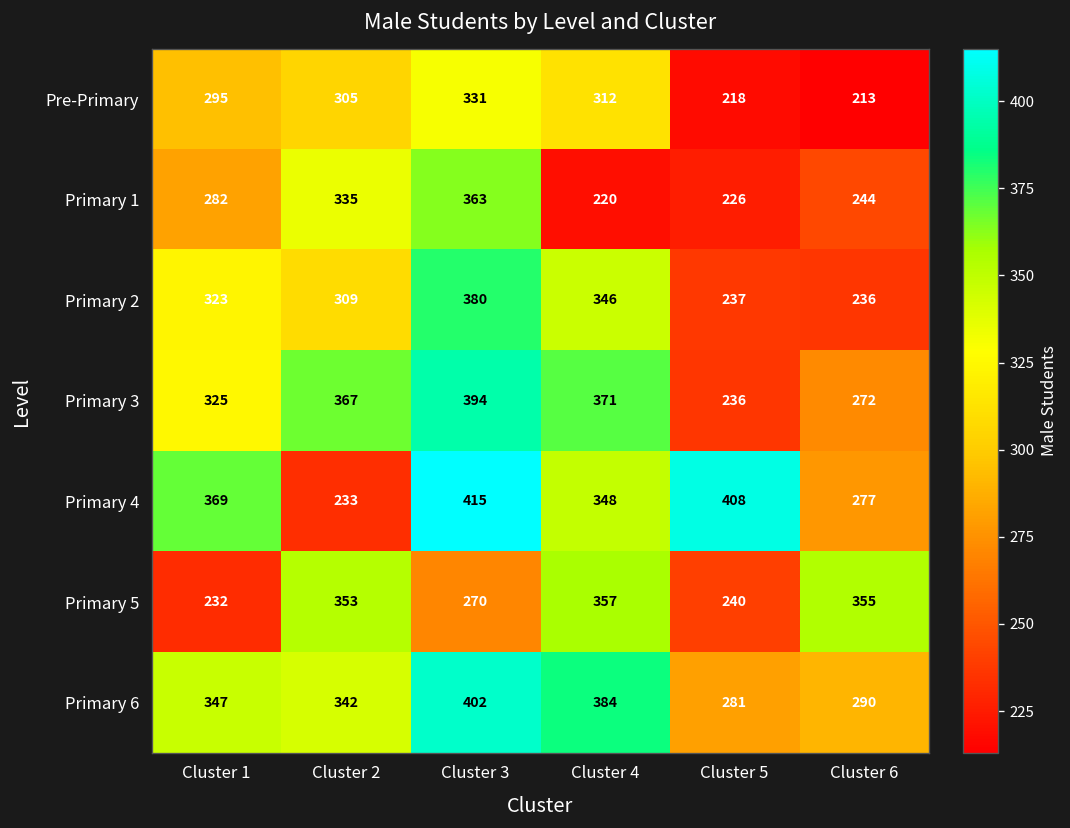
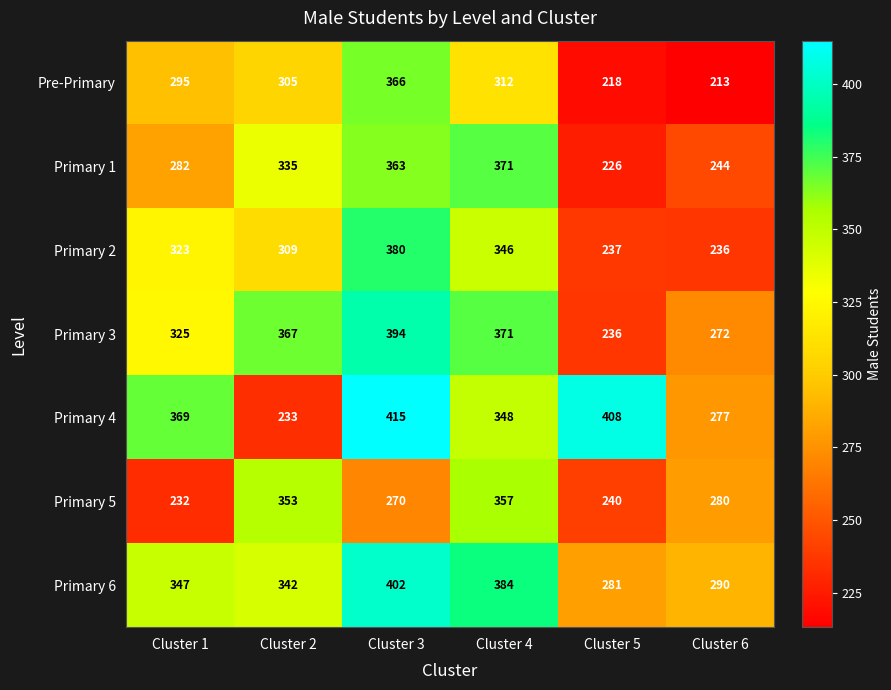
  {
    "Pre-Primary": {
      "Cluster 1": 295,
      "Cluster 2": 305,
-     "Cluster 3": 331,
+     "Cluster 3": 366,
      "Cluster 4": 312,
      "Cluster 5": 218,
      "Cluster 6": 213
    },
    "Primary 1": {
      "Cluster 1": 282,
      "Cluster 2": 335,
      "Cluster 3": 363,
-     "Cluster 4": 220,
+     "Cluster 4": 371,
      "Cluster 5": 226,
      "Cluster 6": 244
    },
    "Primary 2": {
      "Cluster 1": 323,
      "Cluster 2": 309,
      "Cluster 3": 380,
      "Cluster 4": 346,
      "Cluster 5": 237,
      "Cluster 6": 236
    },
    "Primary 3": {
      "Cluster 1": 325,
      "Cluster 2": 367,
      "Cluster 3": 394,
      "Cluster 4": 371,
      "Cluster 5": 236,
      "Cluster 6": 272
    },
    "Primary 4": {
      "Cluster 1": 369,
      "Cluster 2": 233,
      "Cluster 3": 415,
      "Cluster 4": 348,
      "Cluster 5": 408,
      "Cluster 6": 277
    },
    "Primary 5": {
      "Cluster 1": 232,
      "Cluster 2": 353,
      "Cluster 3": 270,
      "Cluster 4": 357,
      "Cluster 5": 240,
-     "Cluster 6": 355
+     "Cluster 6": 280
    },
    "Primary 6": {
      "Cluster 1": 347,
      "Cluster 2": 342,
      "Cluster 3": 402,
      "Cluster 4": 384,
      "Cluster 5": 281,
      "Cluster 6": 290
    }
  }
